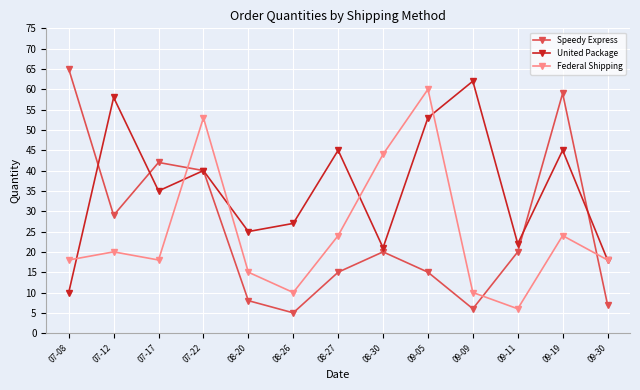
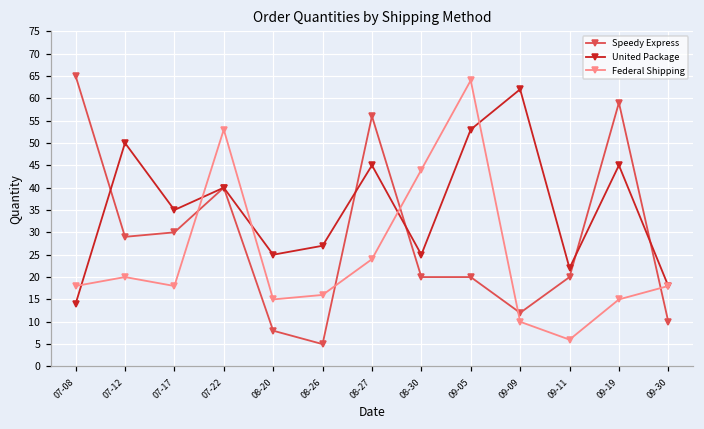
  {
    "Speedy Express": {
      "07-08": 65,
      "07-12": 29,
-     "07-17": 42,
+     "07-17": 30,
      "08-20": 8,
      "08-26": 5,
-     "08-27": 15,
+     "08-27": 56,
      "08-30": 20,
-     "09-05": 15,
-     "09-09": 6,
+     "09-05": 20,
+     "09-09": 12,
      "09-11": 20,
      "09-19": 59,
-     "09-30": 7
+     "09-30": 10
    },
    "United Package": {
-     "07-08": 10,
-     "07-12": 58,
+     "07-08": 14,
+     "07-12": 50,
      "07-17": 35,
      "08-20": 25,
      "08-26": 27,
      "08-27": 45,
-     "08-30": 21,
+     "08-30": 25,
      "09-05": 53,
      "09-09": 62,
      "09-11": 22,
      "09-19": 45
    },
    "Federal Shipping": {
      "07-08": 18,
      "07-12": 20,
      "07-17": 18,
      "07-22": 53,
      "08-20": 15,
-     "08-26": 10,
+     "08-26": 16,
      "08-27": 24,
      "08-30": 44,
-     "09-05": 60,
+     "09-05": 64,
      "09-09": 10,
      "09-11": 6,
-     "09-19": 24
+     "09-19": 15
    }
  }
